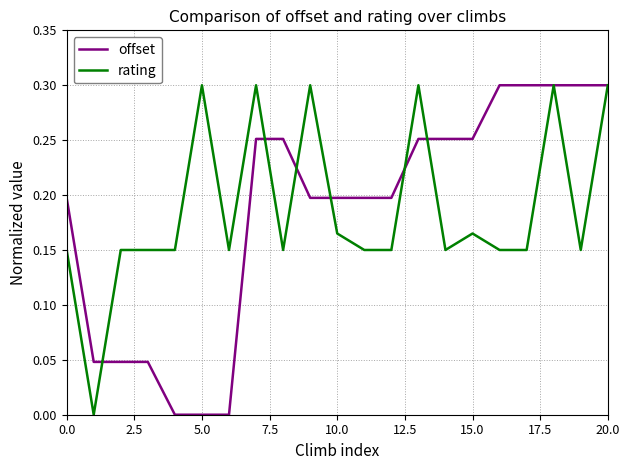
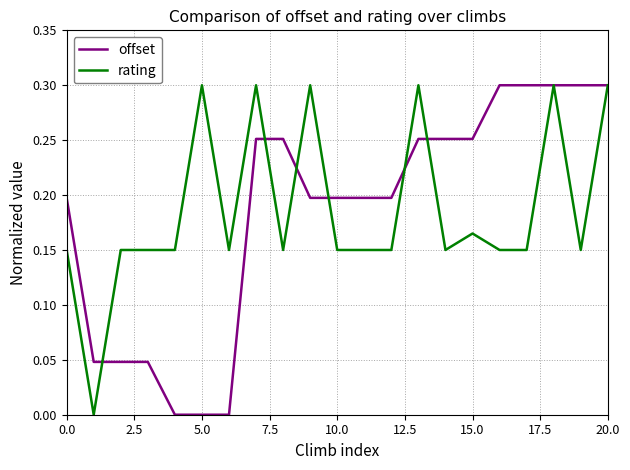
  {
    "offset": {
      "0.0": 0.197,
      "5.0": 0.000,
      "10.0": 0.197,
      "15.0": 0.251
    },
    "rating": {
      "0.0": 0.150,
      "5.0": 0.300,
-     "10.0": 0.165,
+     "10.0": 0.150,
      "15.0": 0.165
    }
  }
